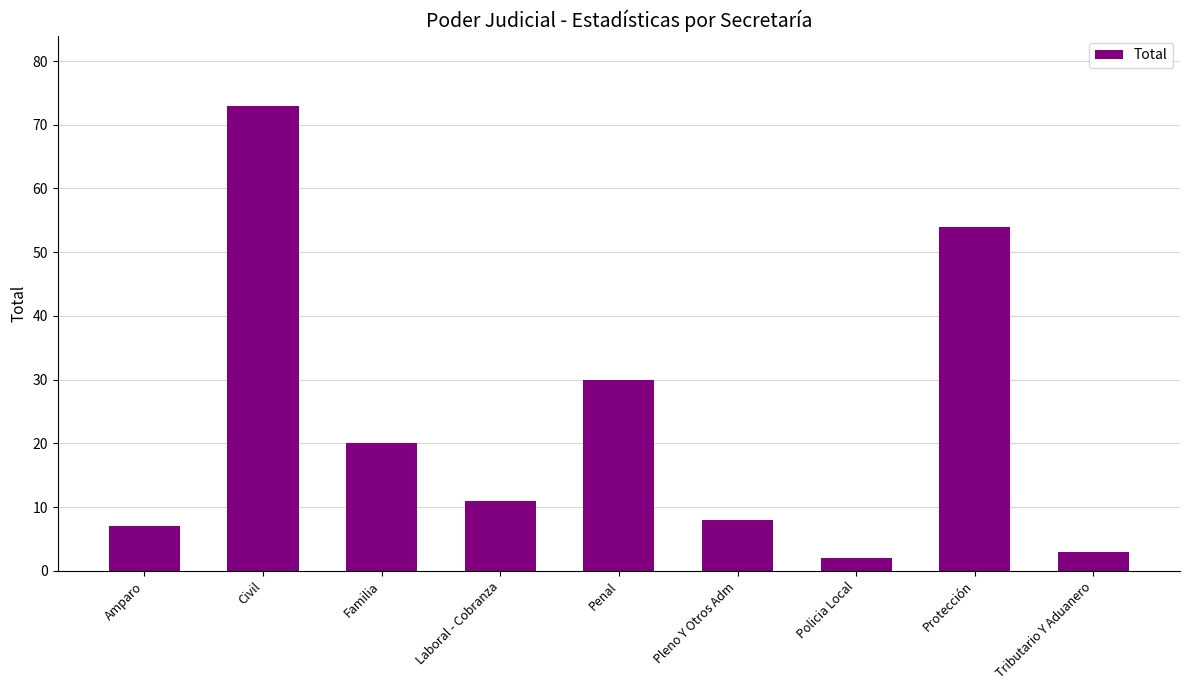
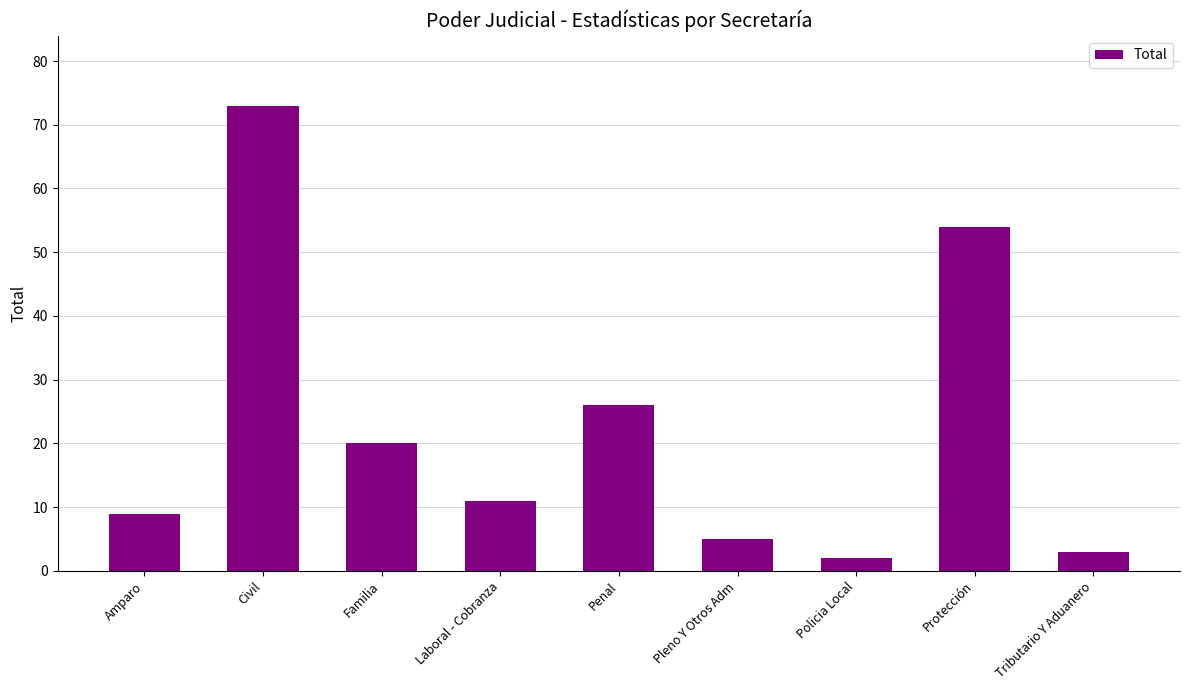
  {
-   "Amparo": 7,
+   "Amparo": 9,
    "Civil": 73,
    "Familia": 20,
    "Laboral - Cobranza": 11,
-   "Penal": 30,
-   "Pleno Y Otros Adm": 8,
+   "Penal": 26,
+   "Pleno Y Otros Adm": 5,
    "Policia Local": 2,
    "Protección": 54,
    "Tributario Y Aduanero": 3
  }
